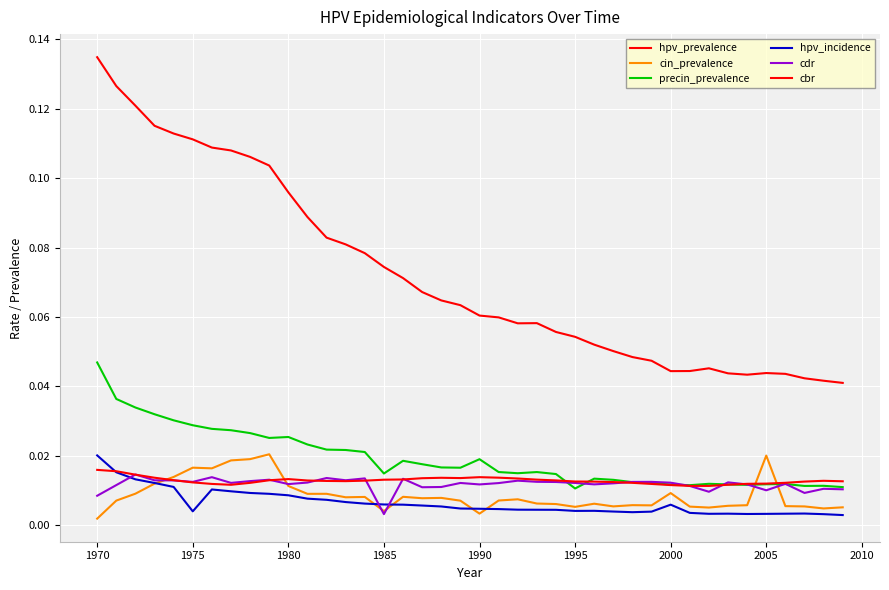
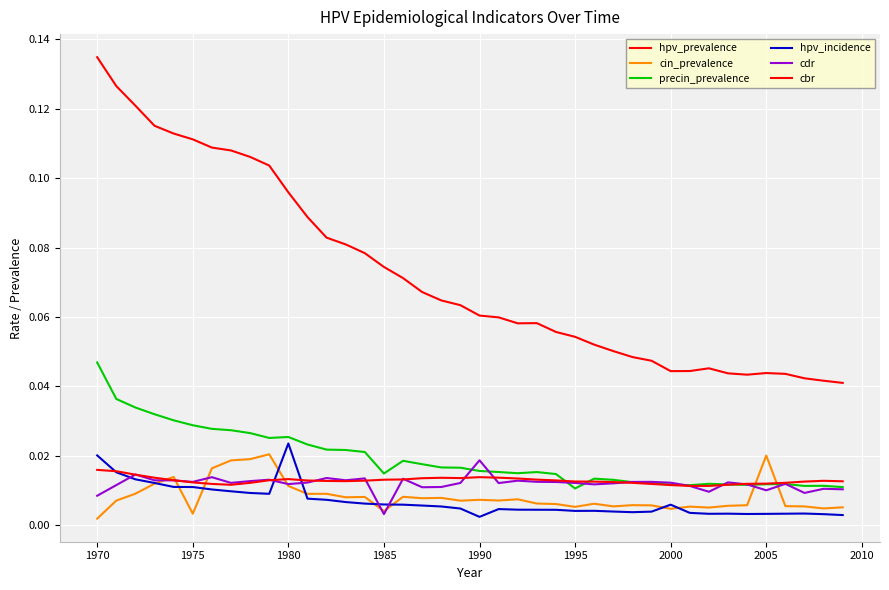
  {
    "cin_prevalence": {
      "1970": 0.002,
-     "1975": 0.017,
+     "1975": 0.003,
      "1985": 0.004,
-     "1990": 0.003,
+     "1990": 0.007,
      "1995": 0.005,
-     "2000": 0.009,
+     "2000": 0.005,
      "2005": 0.020
    },
    "precin_prevalence": {
      "1970": 0.047,
      "1975": 0.029,
      "1980": 0.025,
      "1985": 0.015,
-     "1990": 0.019,
+     "1990": 0.016,
      "1995": 0.011
    },
    "hpv_incidence": {
      "1970": 0.020,
-     "1975": 0.004,
-     "1980": 0.009,
+     "1975": 0.011,
+     "1980": 0.024,
      "1985": 0.006,
-     "1990": 0.005,
+     "1990": 0.002,
      "1995": 0.004,
      "2000": 0.006,
      "2005": 0.003
    },
    "cdr": {
      "1970": 0.008,
      "1985": 0.003,
-     "1990": 0.012,
+     "1990": 0.019,
      "2005": 0.010
    }
  }
